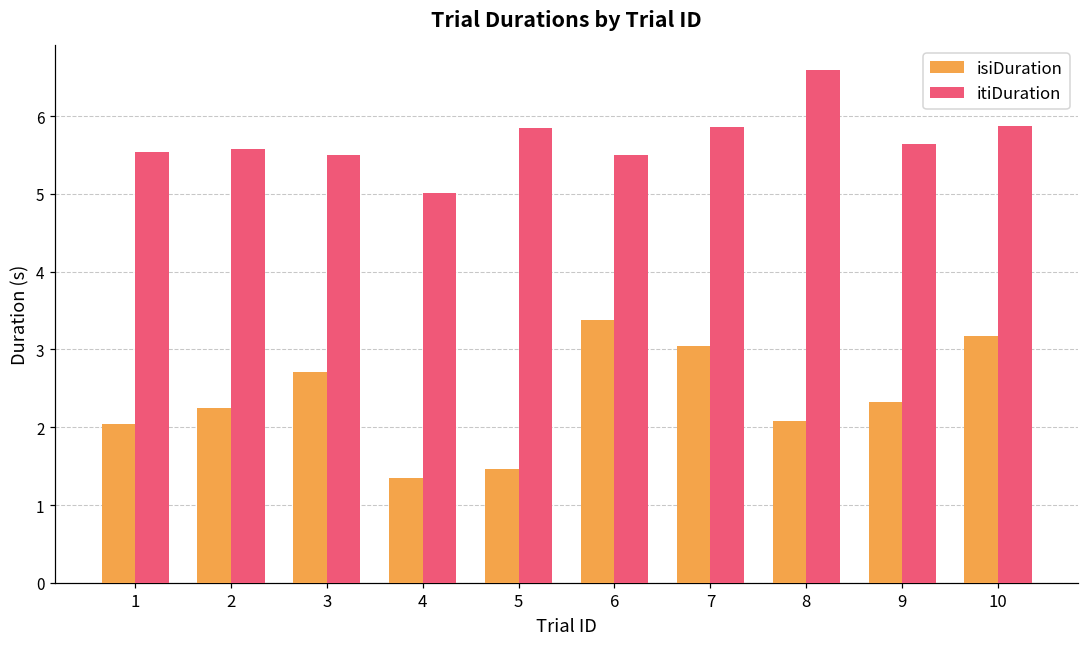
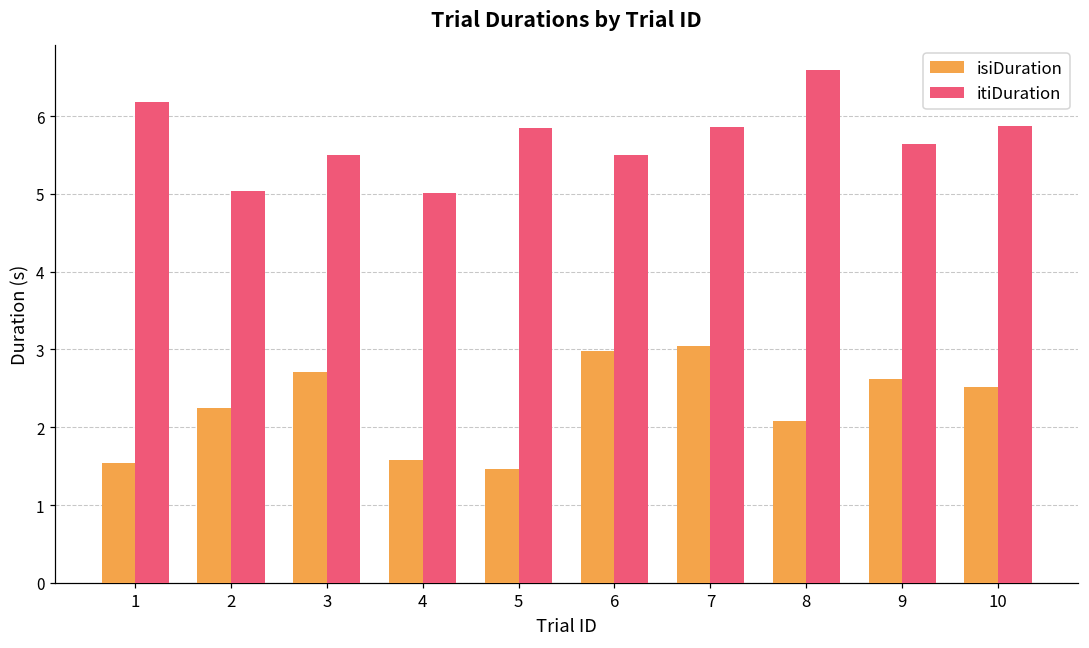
  {
    "isiDuration": {
-     "1": 2.0,
+     "1": 1.5,
      "2": 2.2,
      "3": 2.7,
-     "4": 1.3,
+     "4": 1.6,
      "5": 1.5,
-     "6": 3.4,
+     "6": 3.0,
      "7": 3.0,
      "8": 2.1,
-     "9": 2.3,
-     "10": 3.2
+     "9": 2.6,
+     "10": 2.5
    },
    "itiDuration": {
-     "1": 5.5,
-     "2": 5.6,
+     "1": 6.2,
+     "2": 5.0,
      "3": 5.5,
      "4": 5.0,
      "5": 5.8,
      "6": 5.5,
      "7": 5.9,
      "8": 6.6,
      "9": 5.6,
      "10": 5.9
    }
  }
